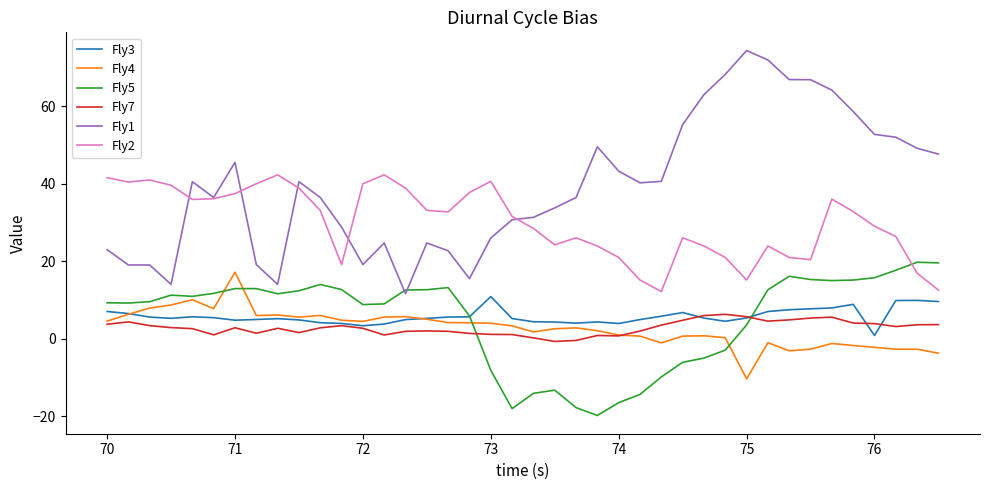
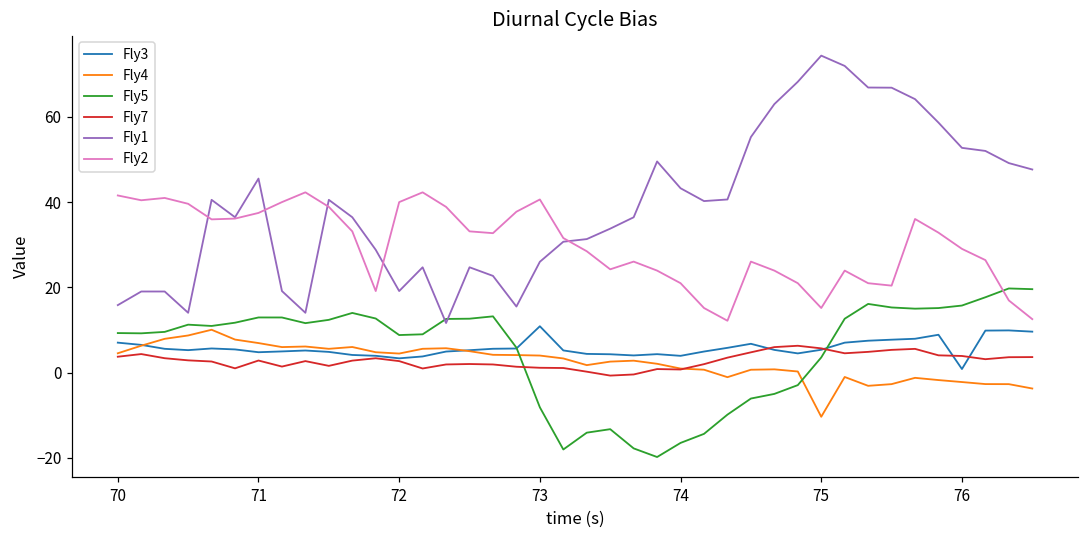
  {
    "Fly3": {
      "70": 7,
      "71": 5,
      "73": 11,
      "74": 4,
      "76": 1
    },
    "Fly4": {
      "70": 5,
-     "71": 17,
+     "71": 7,
      "72": 4,
      "73": 4,
      "75": -10,
      "76": -2
    },
    "Fly5": {
      "70": 9,
      "71": 13,
      "72": 9,
      "73": -8,
      "74": -16,
      "75": 4,
      "76": 16
    },
    "Fly7": {
      "70": 4,
      "71": 3,
      "73": 1,
      "76": 4
    },
    "Fly1": {
-     "70": 23,
+     "70": 16,
      "71": 46,
      "72": 19,
      "73": 26,
      "74": 43,
      "75": 74,
      "76": 53
    },
    "Fly2": {
      "70": 42,
      "71": 37,
      "72": 40,
      "73": 41,
      "74": 21,
      "75": 15,
      "76": 29
    }
  }
